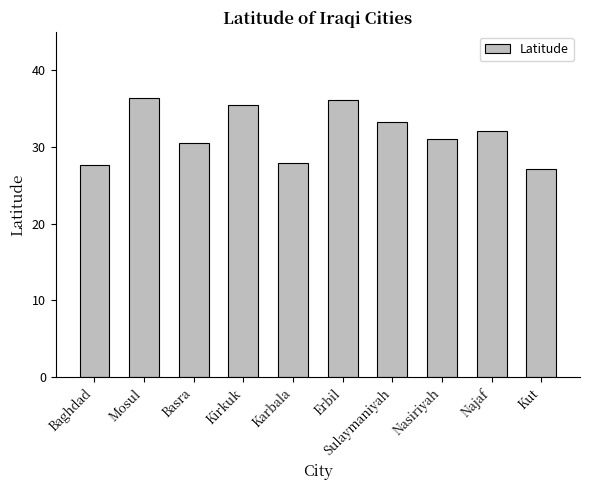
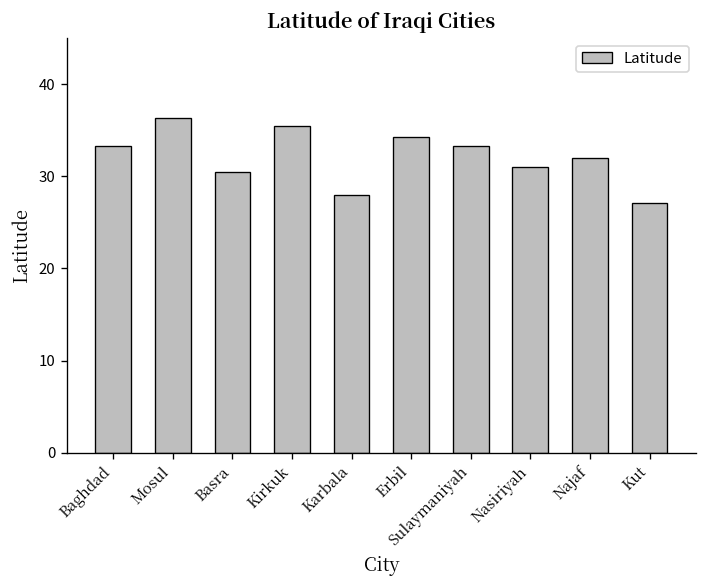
  {
-   "Baghdad": 28,
+   "Baghdad": 33,
    "Mosul": 36,
    "Basra": 31,
    "Kirkuk": 35,
    "Karbala": 28,
-   "Erbil": 36,
+   "Erbil": 34,
    "Sulaymaniyah": 33,
    "Nasiriyah": 31,
    "Najaf": 32,
    "Kut": 27
  }
